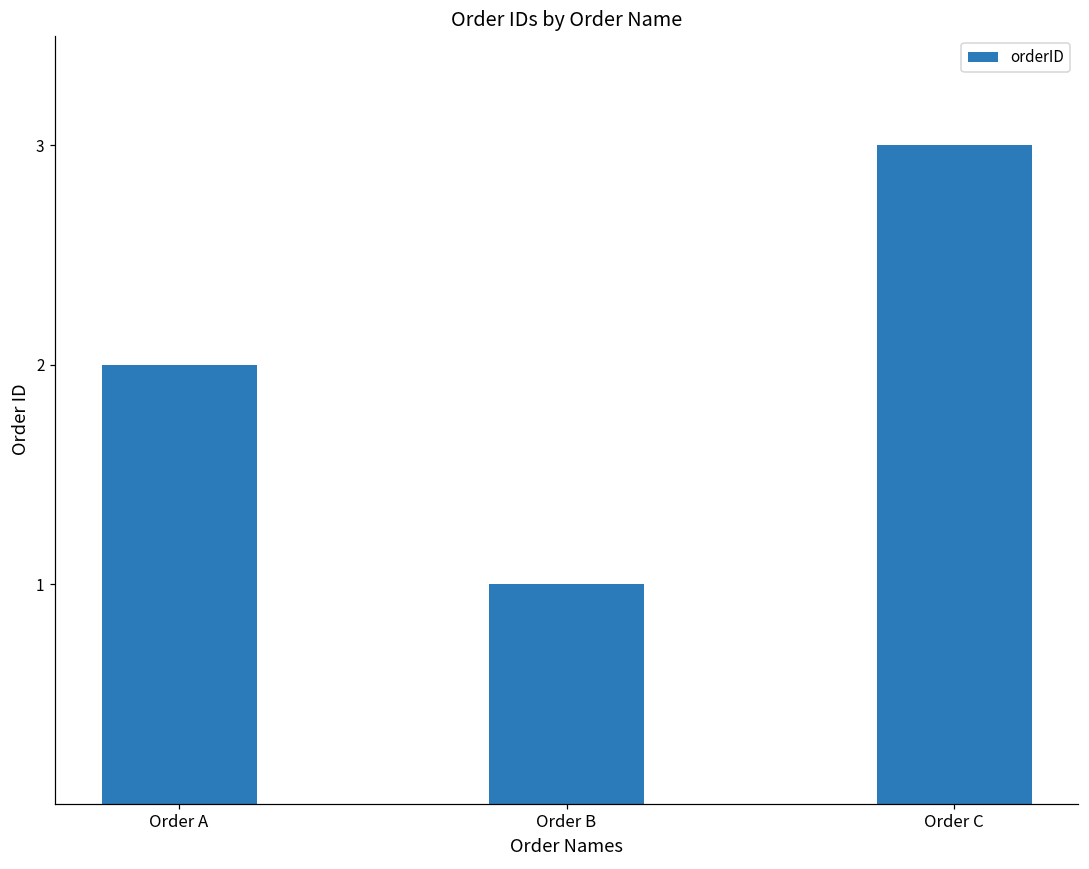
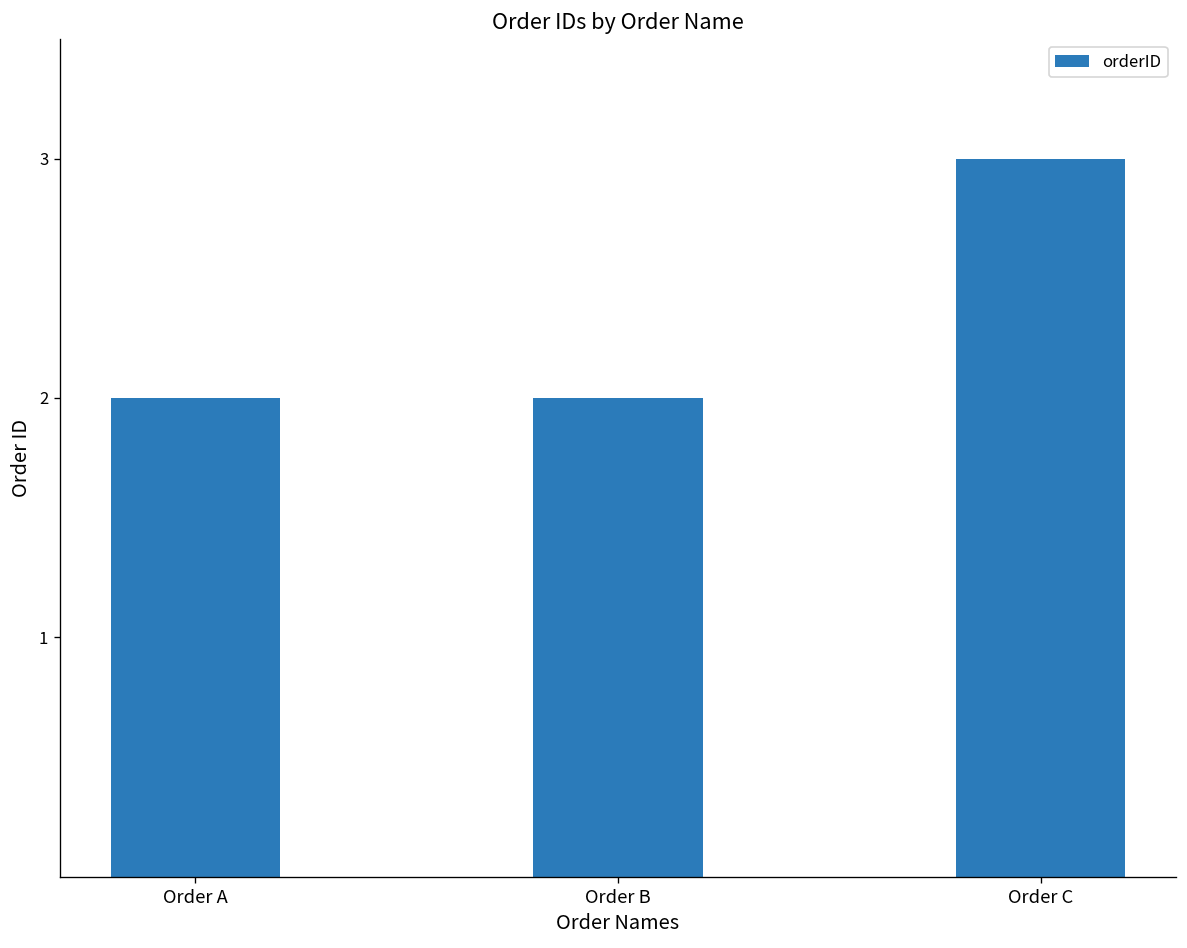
  {
    "Order A": 2,
-   "Order B": 1,
+   "Order B": 2,
    "Order C": 3
  }
